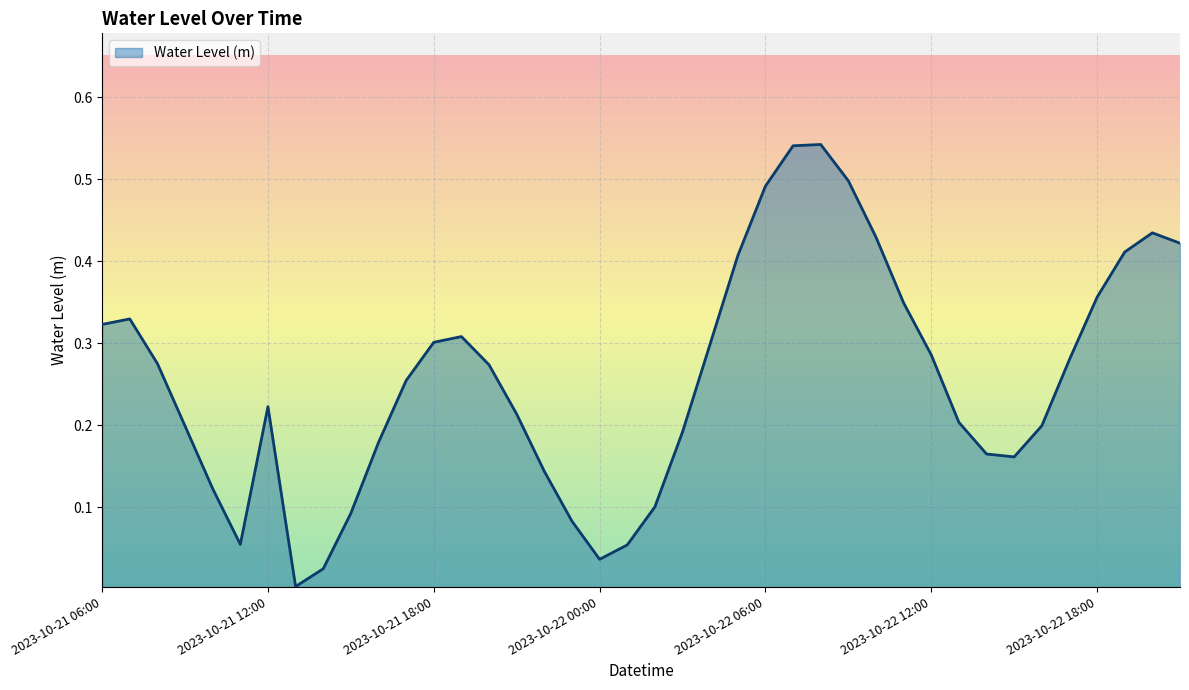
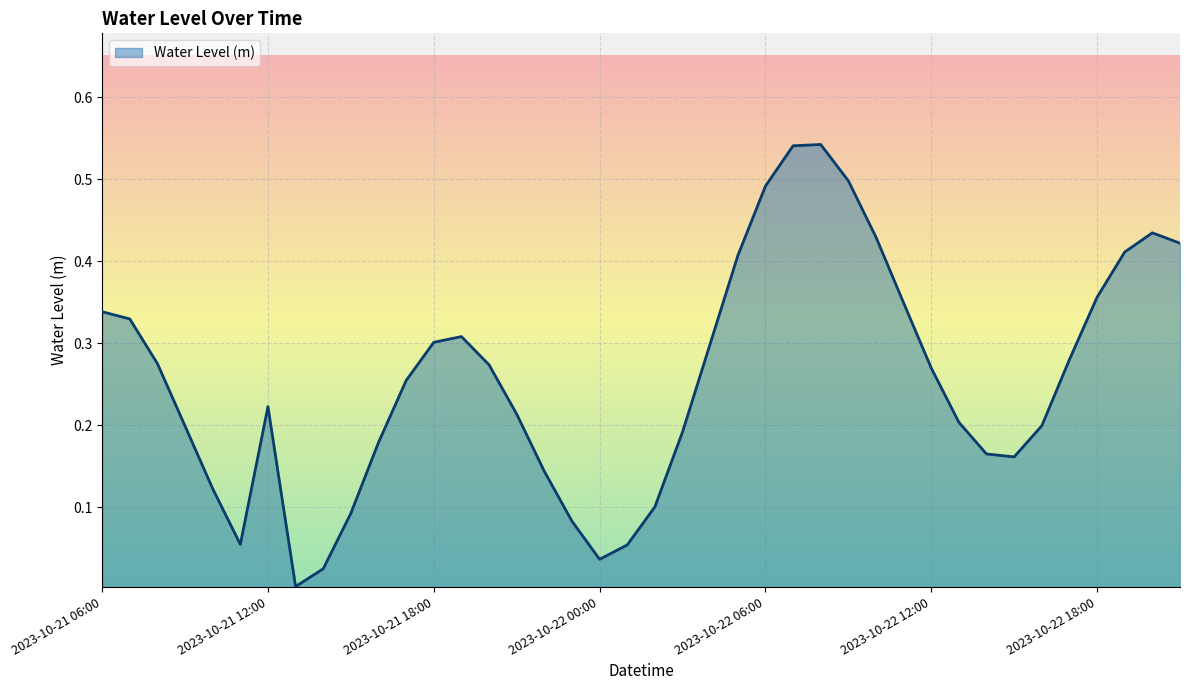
  {
-   "2023-10-21 06:00": 0.32,
+   "2023-10-21 06:00": 0.34,
    "2023-10-21 12:00": 0.22,
    "2023-10-21 18:00": 0.30,
    "2023-10-22 00:00": 0.04,
    "2023-10-22 06:00": 0.49,
-   "2023-10-22 12:00": 0.29,
+   "2023-10-22 12:00": 0.27,
    "2023-10-22 18:00": 0.36
  }
